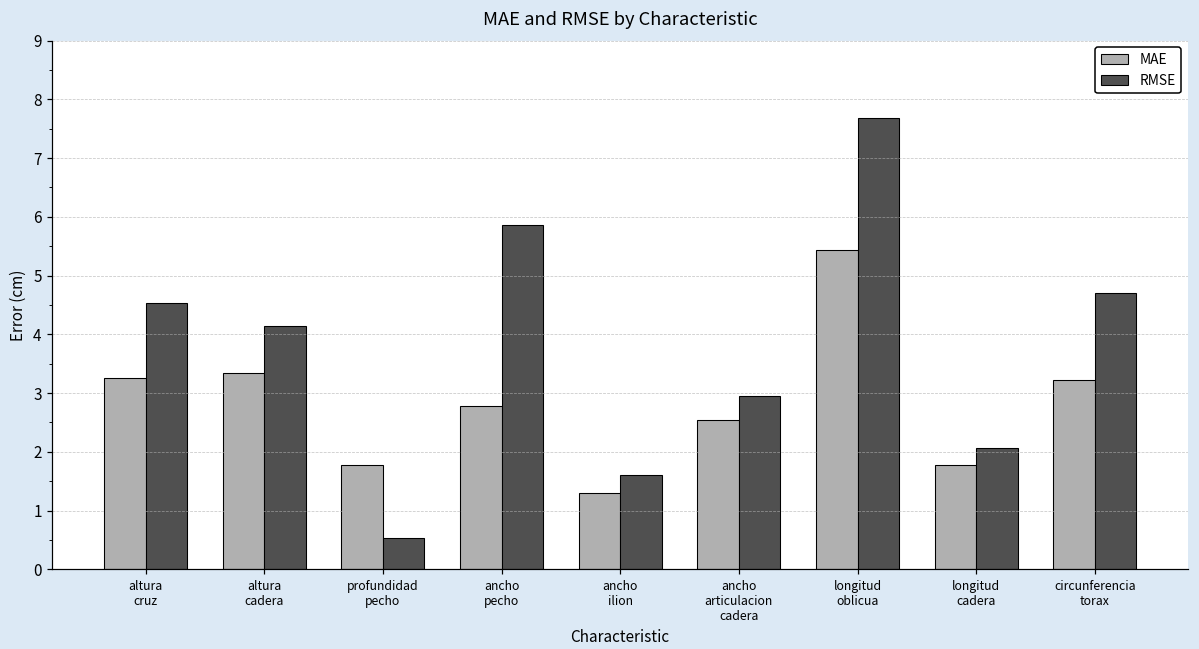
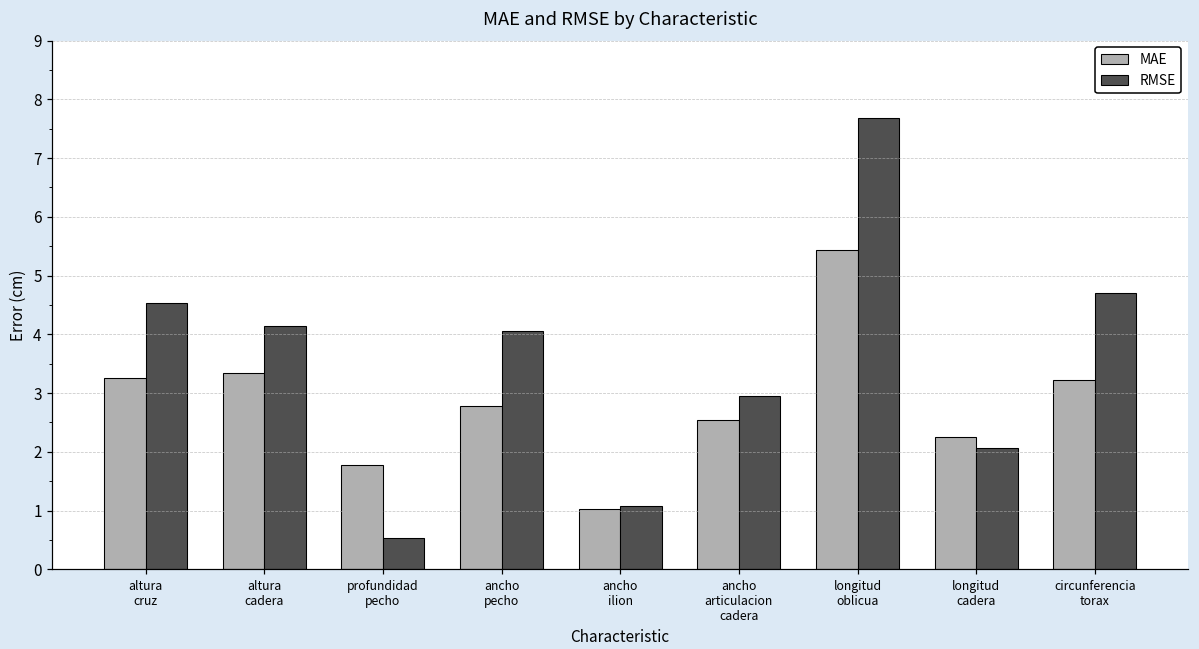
  {
    "MAE": {
      "altura cruz": 3.3,
      "altura cadera": 3.3,
      "profundidad pecho": 1.8,
      "ancho pecho": 2.8,
-     "ancho ilion": 1.3,
+     "ancho ilion": 1.0,
      "ancho articulacion cadera": 2.5,
      "longitud oblicua": 5.4,
-     "longitud cadera": 1.8,
+     "longitud cadera": 2.2,
      "circunferencia torax": 3.2
    },
    "RMSE": {
      "altura cruz": 4.5,
      "altura cadera": 4.1,
      "profundidad pecho": 0.5,
-     "ancho pecho": 5.9,
-     "ancho ilion": 1.6,
+     "ancho pecho": 4.1,
+     "ancho ilion": 1.1,
      "ancho articulacion cadera": 3.0,
      "longitud oblicua": 7.7,
      "longitud cadera": 2.1,
      "circunferencia torax": 4.7
    }
  }
